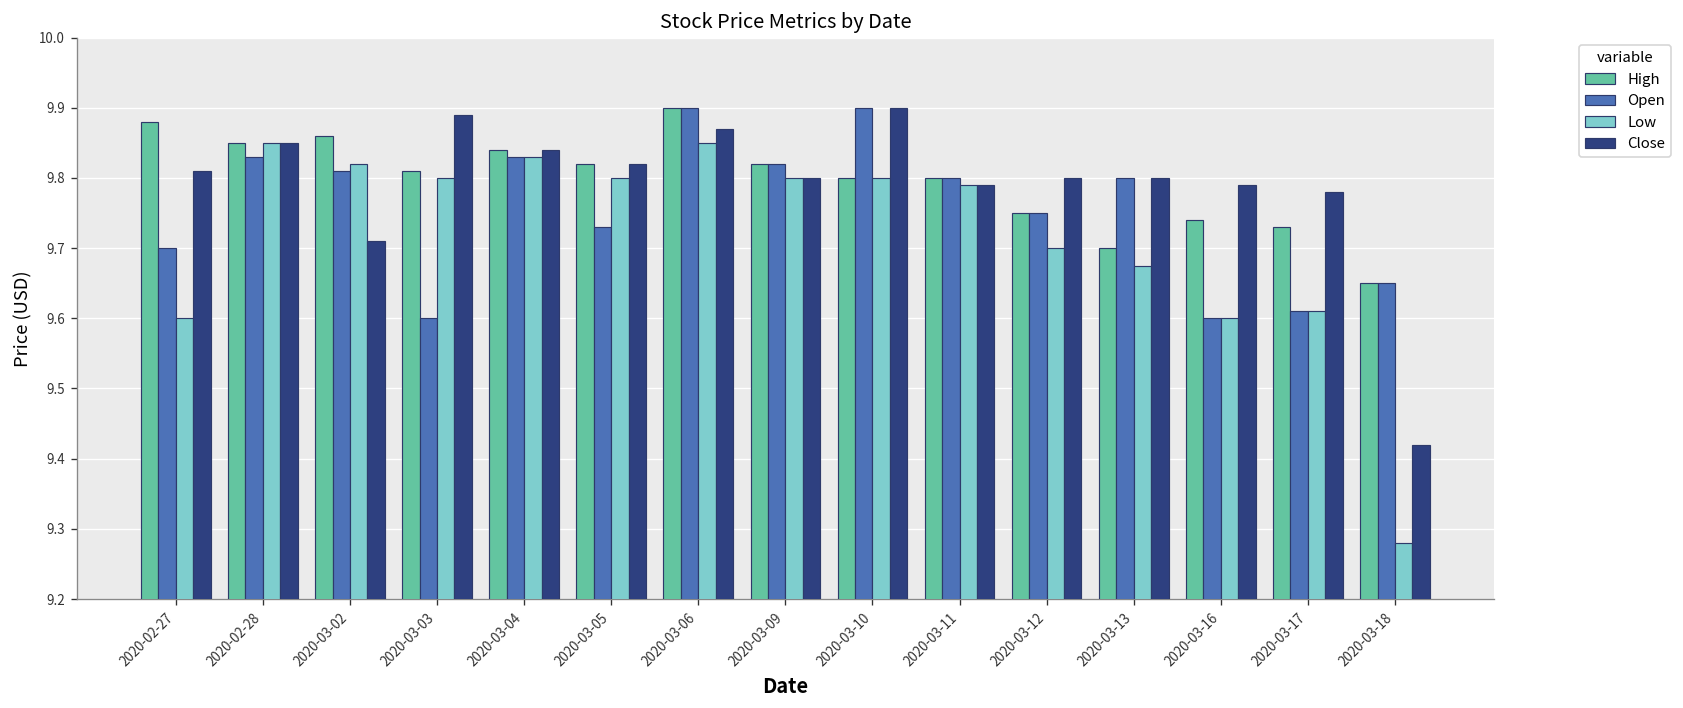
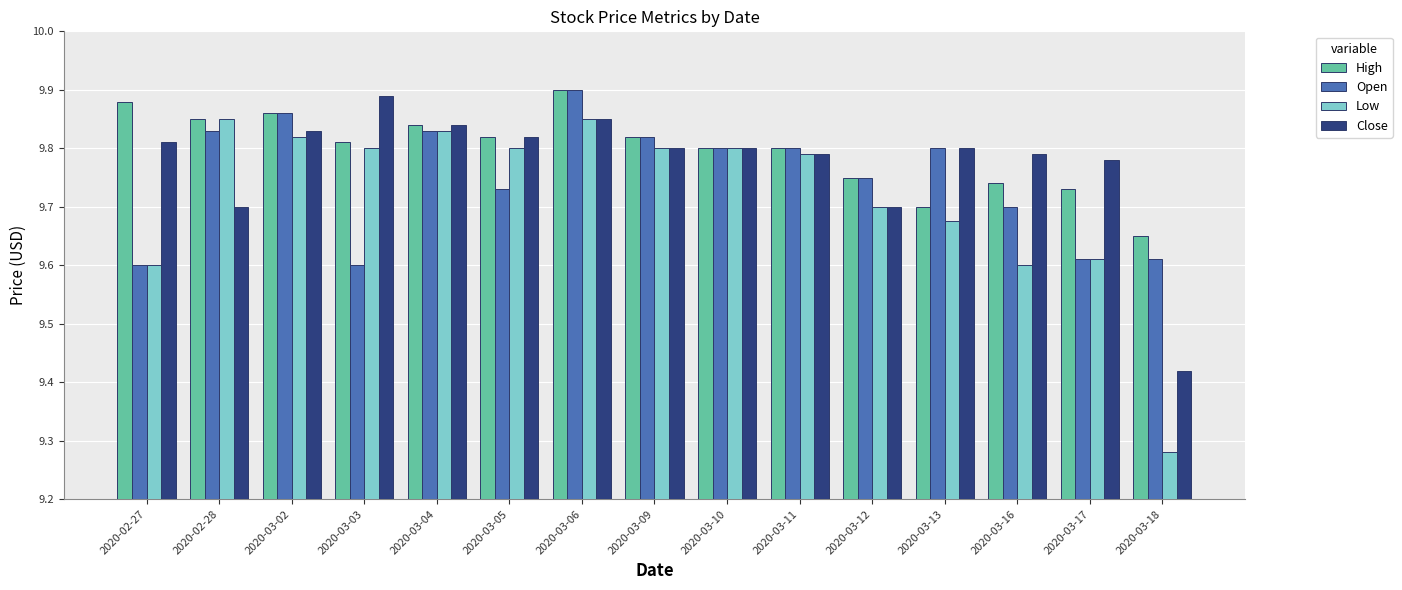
  {
    "Open": {
-     "2020-02-27": 9.7,
+     "2020-02-27": 9.6,
      "2020-02-28": 9.83,
-     "2020-03-02": 9.81,
+     "2020-03-02": 9.86,
      "2020-03-03": 9.60,
      "2020-03-04": 9.83,
      "2020-03-05": 9.73,
      "2020-03-06": 9.90,
      "2020-03-09": 9.82,
-     "2020-03-10": 9.9,
+     "2020-03-10": 9.8,
      "2020-03-11": 9.80,
      "2020-03-12": 9.75,
      "2020-03-13": 9.80,
-     "2020-03-16": 9.6,
+     "2020-03-16": 9.7,
      "2020-03-17": 9.61,
-     "2020-03-18": 9.65
+     "2020-03-18": 9.61
    },
    "Close": {
      "2020-02-27": 9.81,
-     "2020-02-28": 9.85,
-     "2020-03-02": 9.71,
+     "2020-02-28": 9.70,
+     "2020-03-02": 9.83,
      "2020-03-03": 9.89,
      "2020-03-04": 9.84,
      "2020-03-05": 9.82,
-     "2020-03-06": 9.87,
+     "2020-03-06": 9.85,
      "2020-03-09": 9.80,
-     "2020-03-10": 9.9,
+     "2020-03-10": 9.8,
      "2020-03-11": 9.79,
-     "2020-03-12": 9.8,
+     "2020-03-12": 9.7,
      "2020-03-13": 9.80,
      "2020-03-16": 9.79,
      "2020-03-17": 9.78,
      "2020-03-18": 9.42
    }
  }
